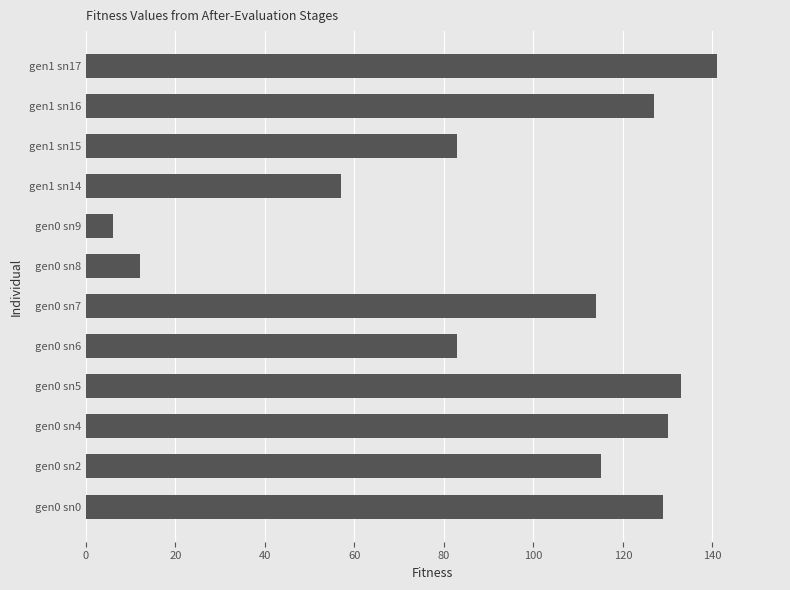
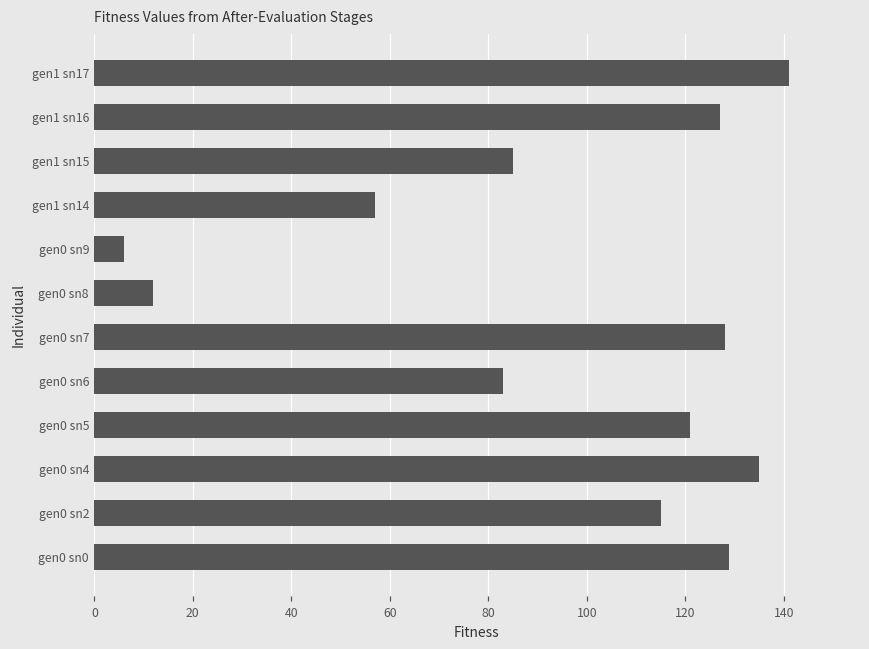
  {
    "gen1 sn17": 141,
    "gen1 sn16": 127,
-   "gen1 sn15": 83,
+   "gen1 sn15": 85,
    "gen1 sn14": 57,
    "gen0 sn9": 6,
    "gen0 sn8": 12,
-   "gen0 sn7": 114,
+   "gen0 sn7": 128,
    "gen0 sn6": 83,
-   "gen0 sn5": 133,
-   "gen0 sn4": 130,
+   "gen0 sn5": 121,
+   "gen0 sn4": 135,
    "gen0 sn2": 115,
    "gen0 sn0": 129
  }
